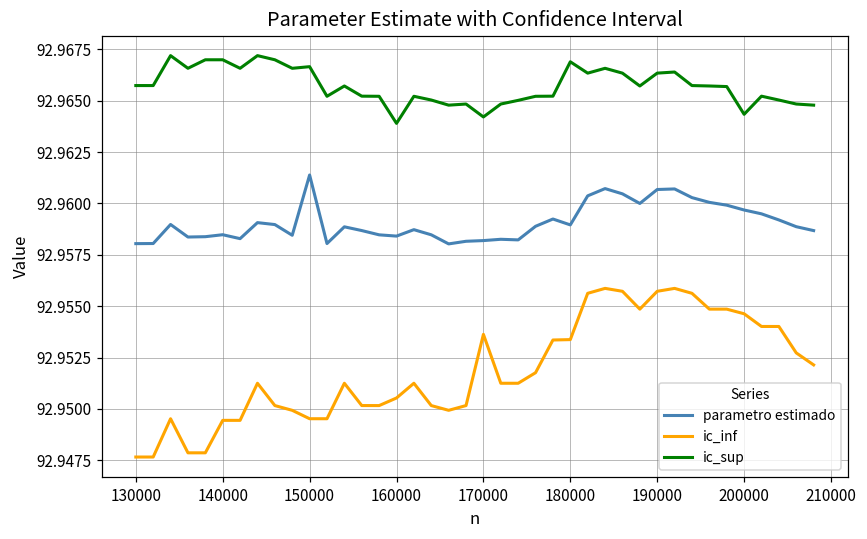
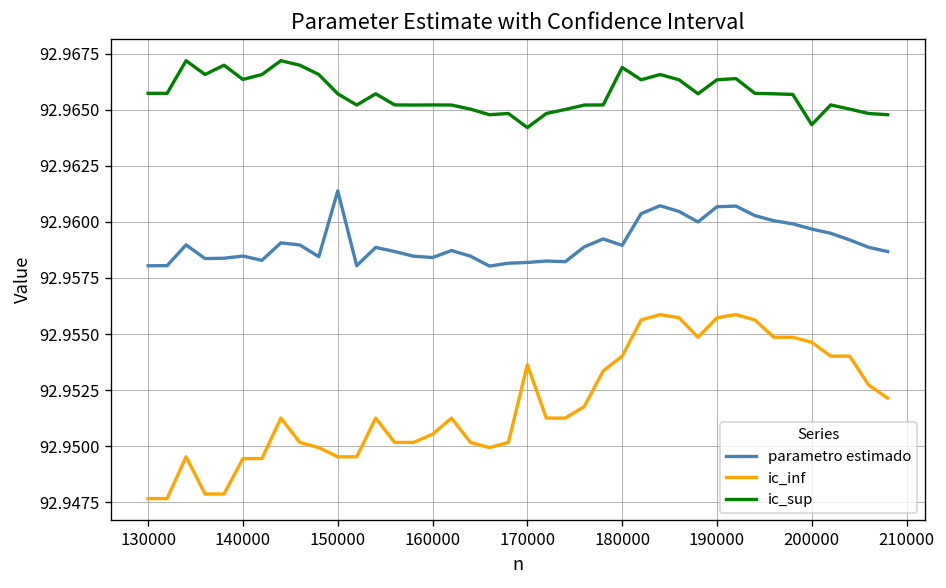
  {
    "parametro estimado": {
      "130000": 92.9580,
      "140000": 92.9585,
      "150000": 92.9614,
      "160000": 92.9584,
      "170000": 92.9582,
      "180000": 92.9590,
      "190000": 92.9607,
      "200000": 92.9597
    },
    "ic_inf": {
      "130000": 92.9477,
      "140000": 92.9494,
      "150000": 92.9495,
      "160000": 92.9505,
      "170000": 92.9536,
-     "180000": 92.9534,
+     "180000": 92.9540,
      "190000": 92.9557,
      "200000": 92.9546
    },
    "ic_sup": {
      "130000": 92.9657,
-     "140000": 92.9670,
-     "150000": 92.9667,
-     "160000": 92.9639,
+     "140000": 92.9664,
+     "150000": 92.9657,
+     "160000": 92.9652,
      "170000": 92.9642,
      "180000": 92.9669,
      "190000": 92.9663,
      "200000": 92.9643
    }
  }
